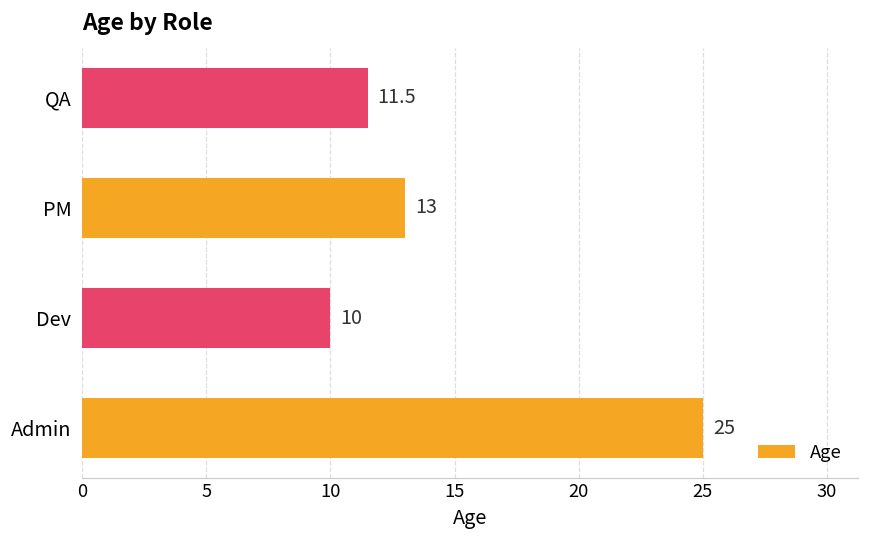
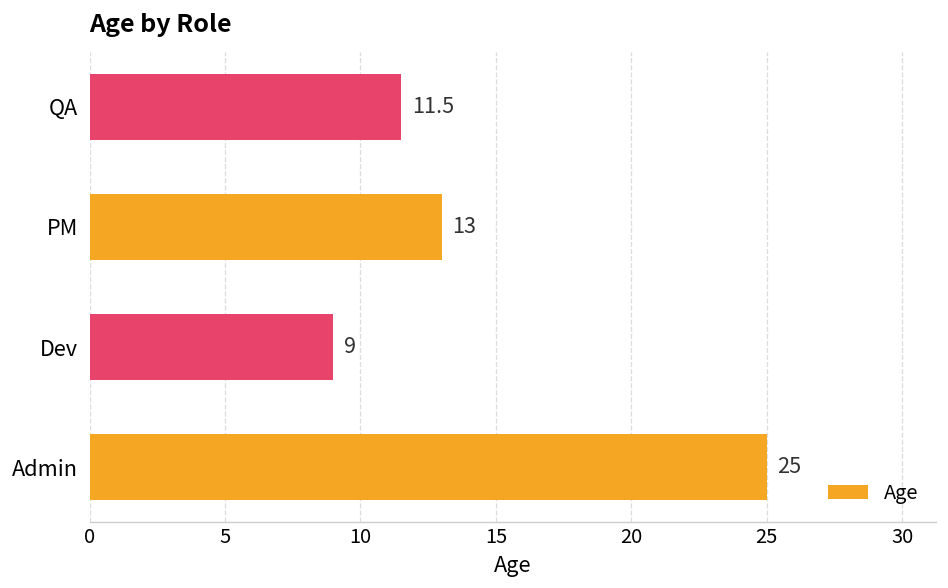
  {
    "QA": 11.5,
    "PM": 13,
-   "Dev": 10,
+   "Dev": 9,
    "Admin": 25
  }
